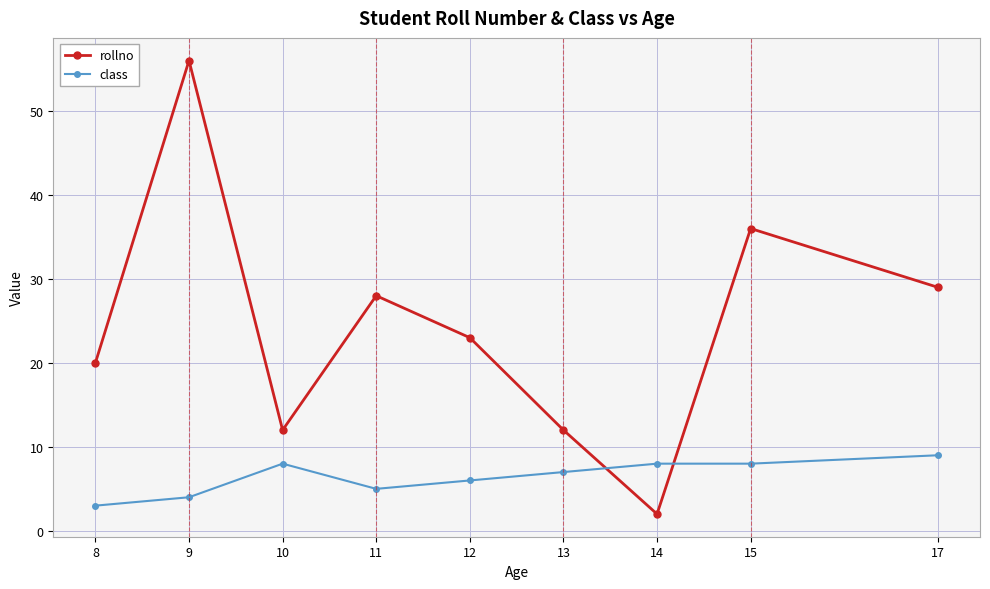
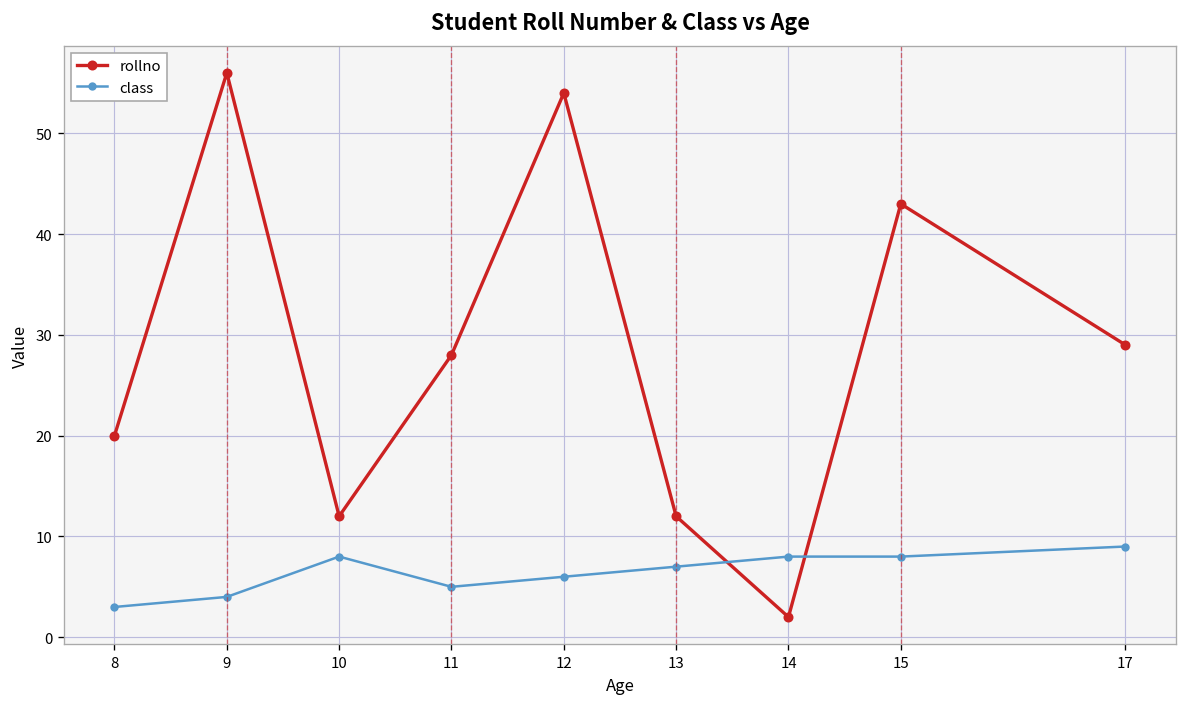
  {
    "rollno": {
      "8": 20,
      "9": 56,
      "10": 12,
      "11": 28,
-     "12": 23,
+     "12": 54,
      "13": 12,
      "14": 2,
-     "15": 36,
+     "15": 43,
      "17": 29
    },
    "class": {
      "8": 3,
      "9": 4,
      "10": 8,
      "11": 5,
      "12": 6,
      "13": 7,
      "14": 8,
      "15": 8,
      "17": 9
    }
  }
